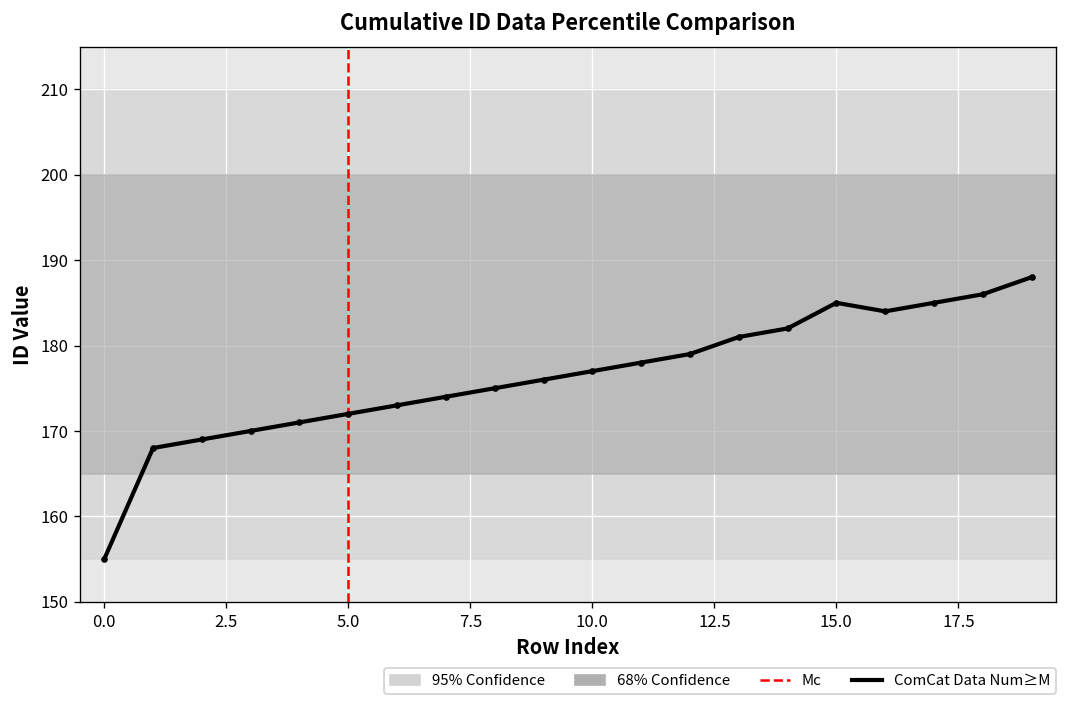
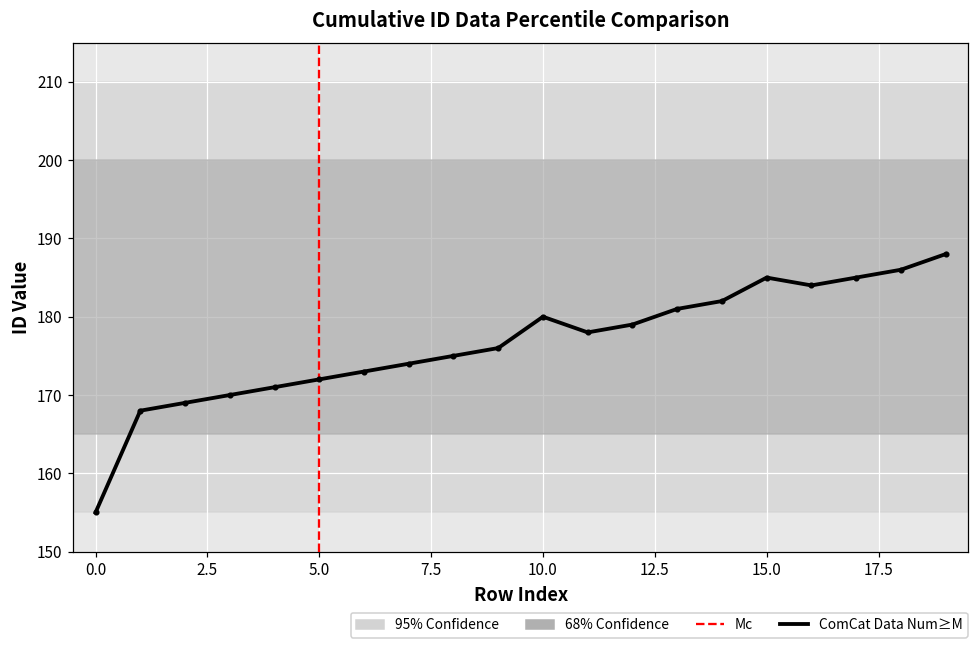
  {
    "0.0": 155,
    "5.0": 172,
-   "10.0": 177,
+   "10.0": 180,
    "15.0": 185
  }
